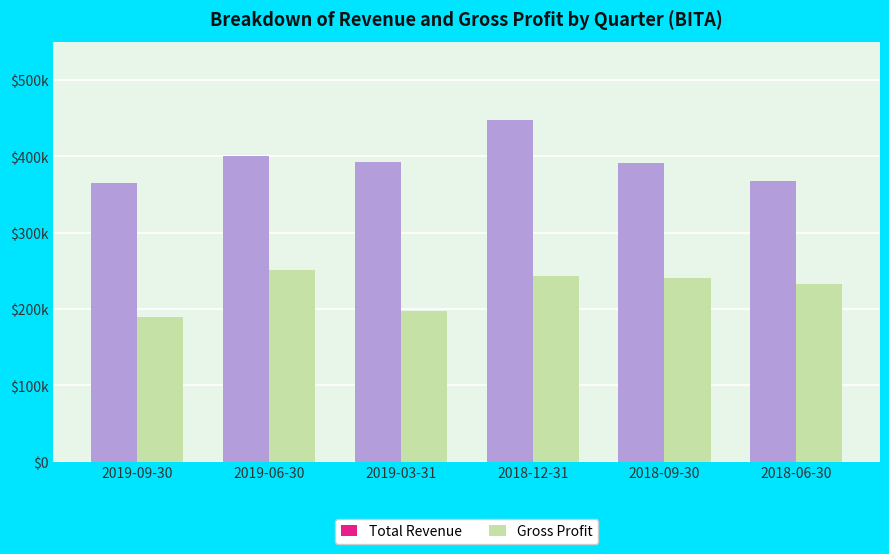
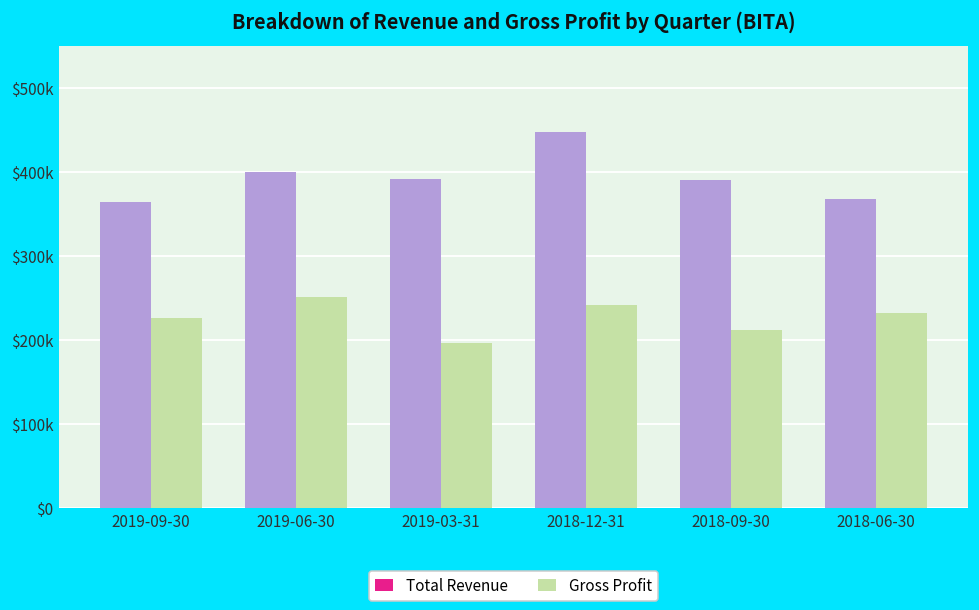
  {
    "Gross Profit": {
-     "2019-09-30": "$190000",
+     "2019-09-30": "$230000",
      "2019-06-30": "$250000",
      "2019-03-31": "$200000",
      "2018-12-31": "$240000",
-     "2018-09-30": "$240000",
+     "2018-09-30": "$210000",
      "2018-06-30": "$230000"
    }
  }
